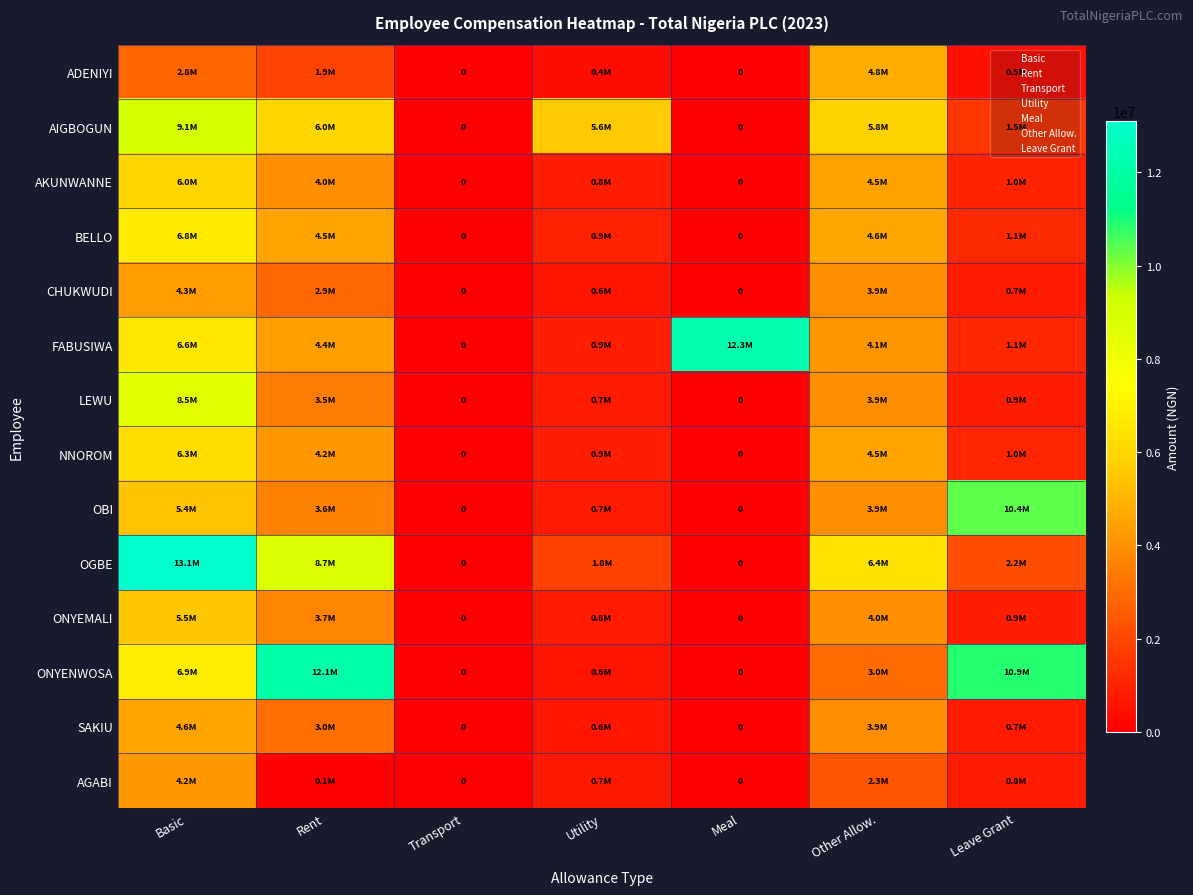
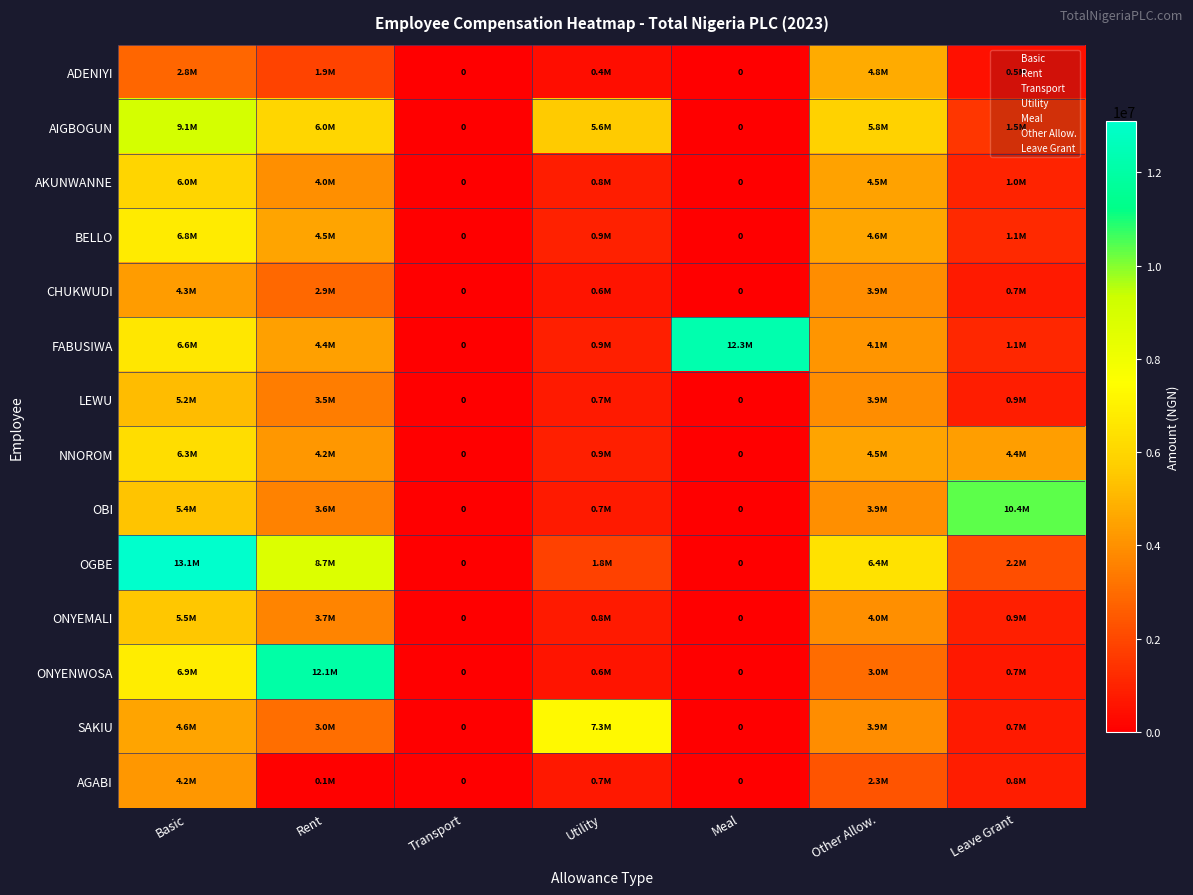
  {
    "ADENIYI": {
      "Basic": "2.8M",
      "Rent": "1.9M",
      "Transport": "0",
      "Utility": "0.4M",
      "Meal": "0",
      "Other Allow.": "4.8M"
    },
    "AIGBOGUN": {
      "Basic": "9.1M",
      "Rent": "6.0M",
      "Transport": "0",
      "Utility": "5.6M",
      "Meal": "0",
      "Other Allow.": "5.8M"
    },
    "AKUNWANNE": {
      "Basic": "6.0M",
      "Rent": "4.0M",
      "Transport": "0",
      "Utility": "0.8M",
      "Meal": "0",
      "Other Allow.": "4.5M",
      "Leave Grant": "1.0M"
    },
    "BELLO": {
      "Basic": "6.8M",
      "Rent": "4.5M",
      "Transport": "0",
      "Utility": "0.9M",
      "Meal": "0",
      "Other Allow.": "4.6M",
      "Leave Grant": "1.1M"
    },
    "CHUKWUDI": {
      "Basic": "4.3M",
      "Rent": "2.9M",
      "Transport": "0",
      "Utility": "0.6M",
      "Meal": "0",
      "Other Allow.": "3.9M",
      "Leave Grant": "0.7M"
    },
    "FABUSIWA": {
      "Basic": "6.6M",
      "Rent": "4.4M",
      "Transport": "0",
      "Utility": "0.9M",
      "Meal": "12.3M",
      "Other Allow.": "4.1M",
      "Leave Grant": "1.1M"
    },
    "LEWU": {
-     "Basic": "8.5M",
+     "Basic": "5.2M",
      "Rent": "3.5M",
      "Transport": "0",
      "Utility": "0.7M",
      "Meal": "0",
      "Other Allow.": "3.9M",
      "Leave Grant": "0.9M"
    },
    "NNOROM": {
      "Basic": "6.3M",
      "Rent": "4.2M",
      "Transport": "0",
      "Utility": "0.9M",
      "Meal": "0",
      "Other Allow.": "4.5M",
-     "Leave Grant": "1.0M"
+     "Leave Grant": "4.4M"
    },
    "OBI": {
      "Basic": "5.4M",
      "Rent": "3.6M",
      "Transport": "0",
      "Utility": "0.7M",
      "Meal": "0",
      "Other Allow.": "3.9M",
      "Leave Grant": "10.4M"
    },
    "OGBE": {
      "Basic": "13.1M",
      "Rent": "8.7M",
      "Transport": "0",
      "Utility": "1.8M",
      "Meal": "0",
      "Other Allow.": "6.4M",
      "Leave Grant": "2.2M"
    },
    "ONYEMALI": {
      "Basic": "5.5M",
      "Rent": "3.7M",
      "Transport": "0",
      "Utility": "0.8M",
      "Meal": "0",
      "Other Allow.": "4.0M",
      "Leave Grant": "0.9M"
    },
    "ONYENWOSA": {
      "Basic": "6.9M",
      "Rent": "12.1M",
      "Transport": "0",
      "Utility": "0.6M",
      "Meal": "0",
      "Other Allow.": "3.0M",
-     "Leave Grant": "10.9M"
+     "Leave Grant": "0.7M"
    },
    "SAKIU": {
      "Basic": "4.6M",
      "Rent": "3.0M",
      "Transport": "0",
-     "Utility": "0.6M",
+     "Utility": "7.3M",
      "Meal": "0",
      "Other Allow.": "3.9M",
      "Leave Grant": "0.7M"
    },
    "AGABI": {
      "Basic": "4.2M",
      "Rent": "0.1M",
      "Transport": "0",
      "Utility": "0.7M",
      "Meal": "0",
      "Other Allow.": "2.3M",
      "Leave Grant": "0.8M"
    }
  }
